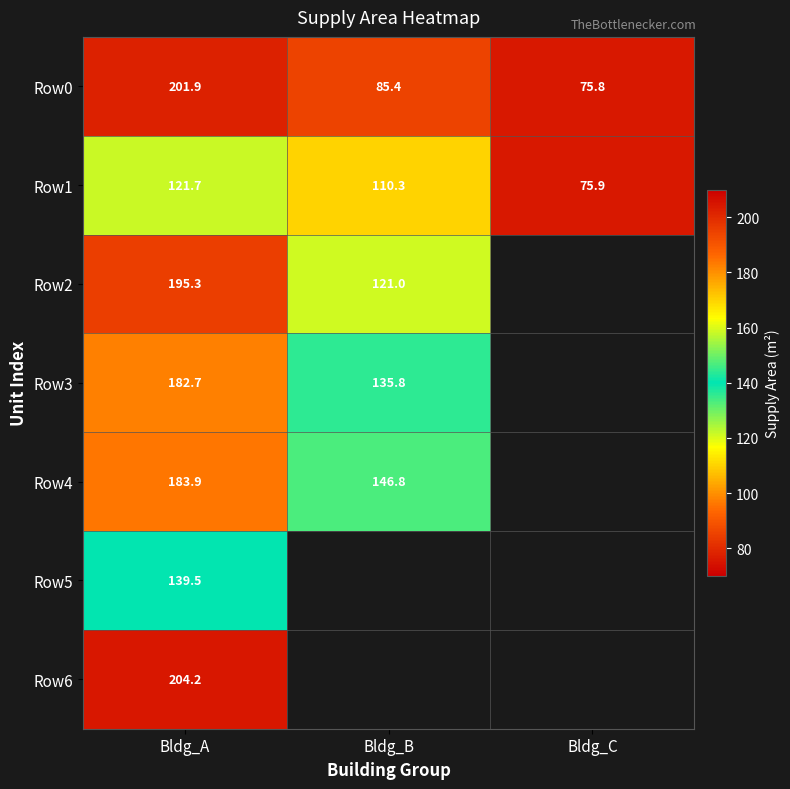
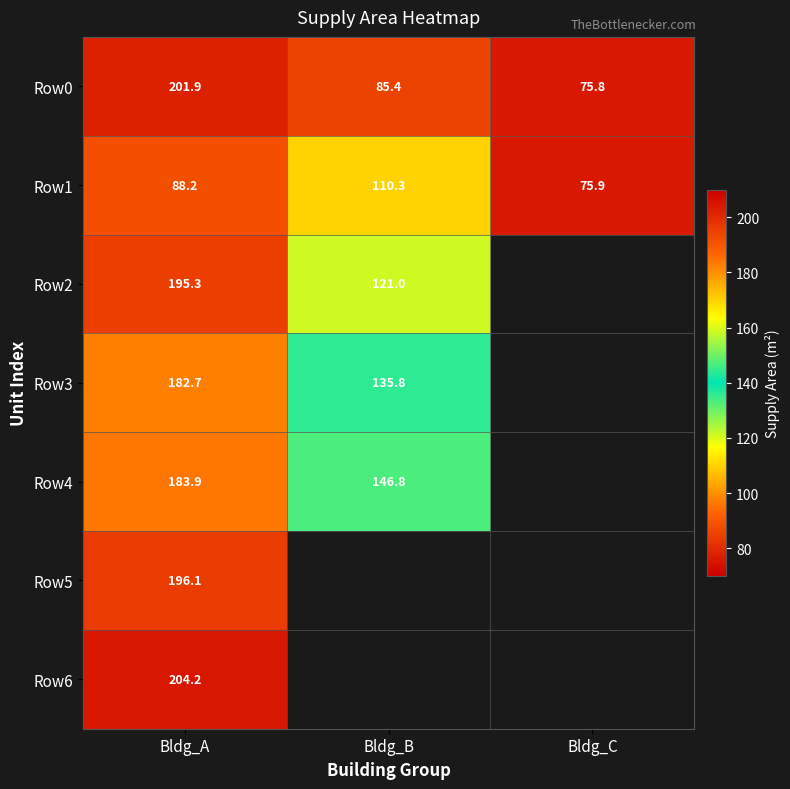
  {
    "Row0": {
      "Bldg_A": 201.9,
      "Bldg_B": 85.4,
      "Bldg_C": 75.8
    },
    "Row1": {
-     "Bldg_A": 121.7,
+     "Bldg_A": 88.2,
      "Bldg_B": 110.3,
      "Bldg_C": 75.9
    },
    "Row2": {
      "Bldg_A": 195.3,
      "Bldg_B": 121.0
    },
    "Row3": {
      "Bldg_A": 182.7,
      "Bldg_B": 135.8
    },
    "Row4": {
      "Bldg_A": 183.9,
      "Bldg_B": 146.8
    },
    "Row5": {
-     "Bldg_A": 139.5
+     "Bldg_A": 196.1
    },
    "Row6": {
      "Bldg_A": 204.2
    }
  }
